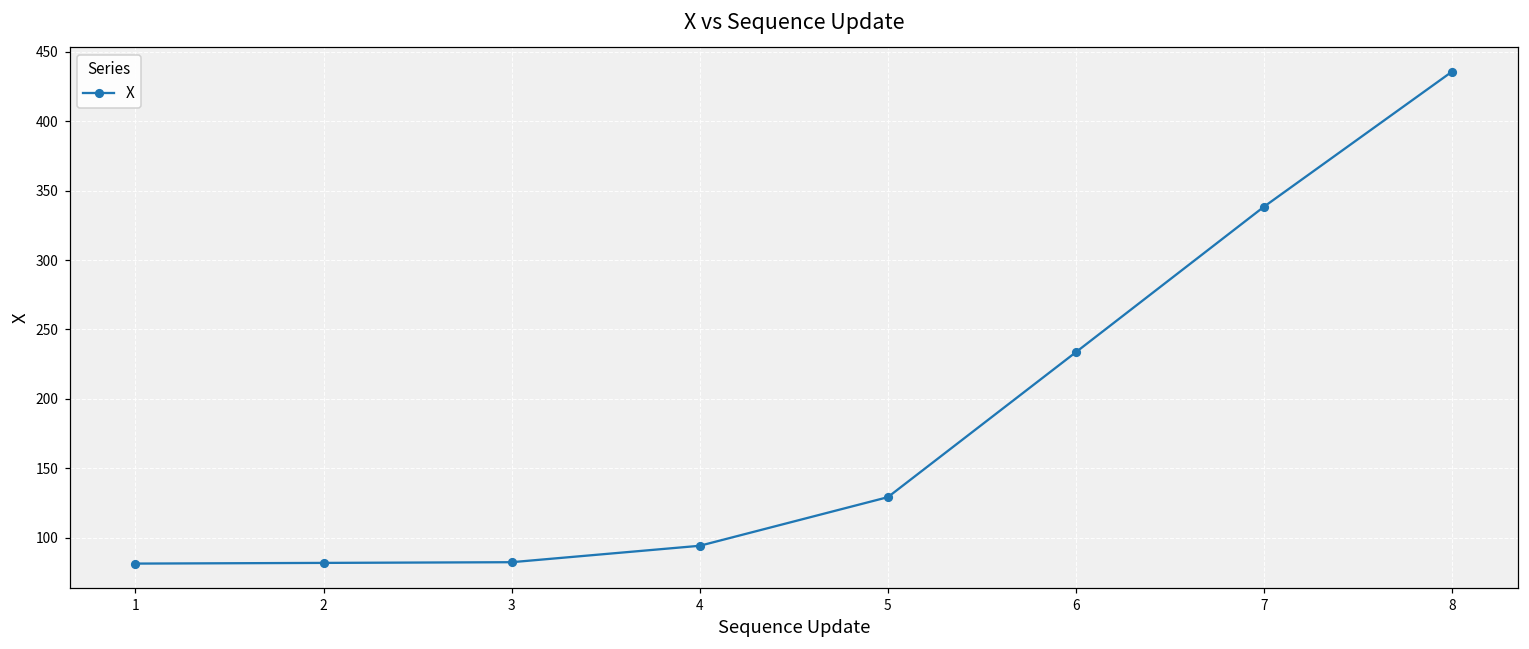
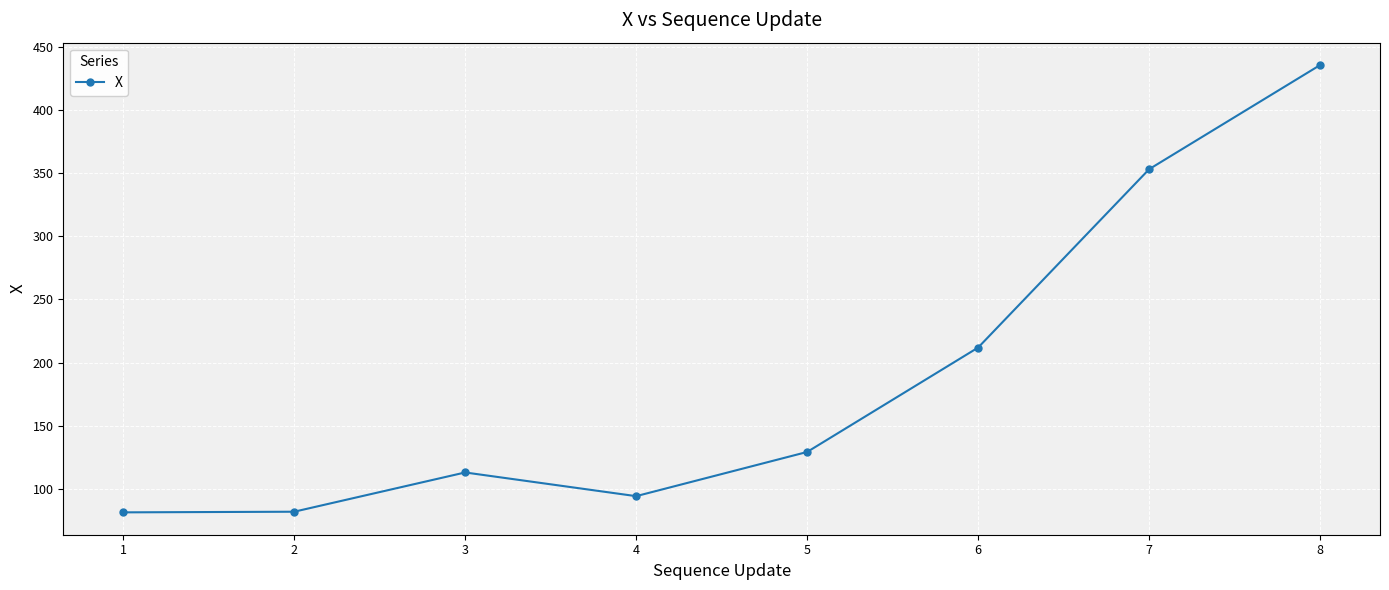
  {
    "1": 81,
    "2": 82,
-   "3": 82,
+   "3": 113,
    "4": 94,
    "5": 129,
-   "6": 234,
-   "7": 338,
+   "6": 212,
+   "7": 353,
    "8": 436
  }
